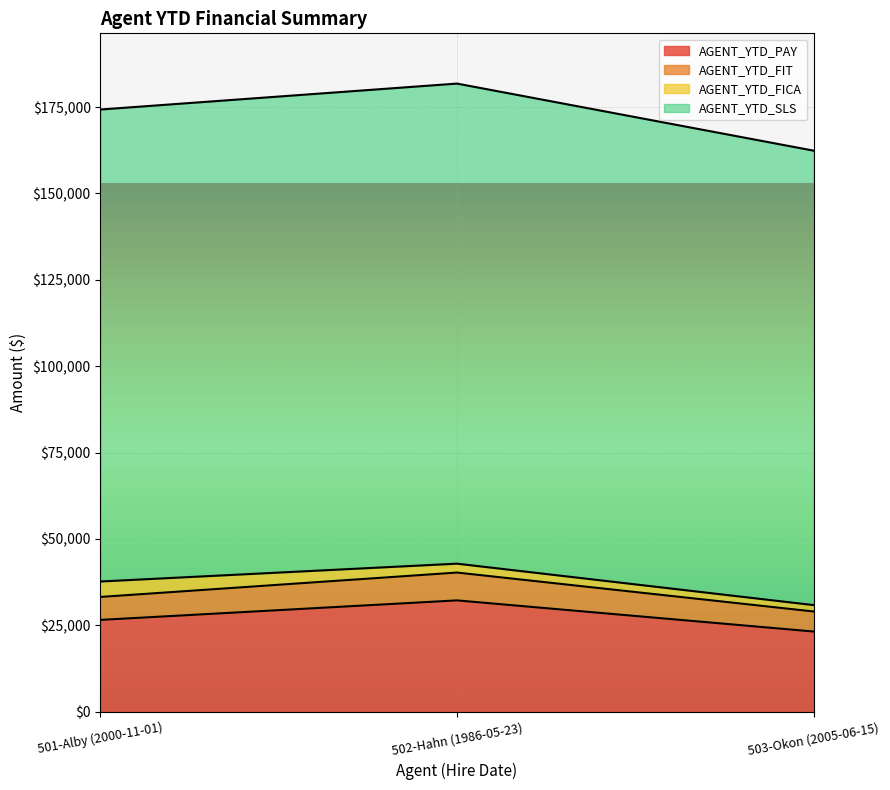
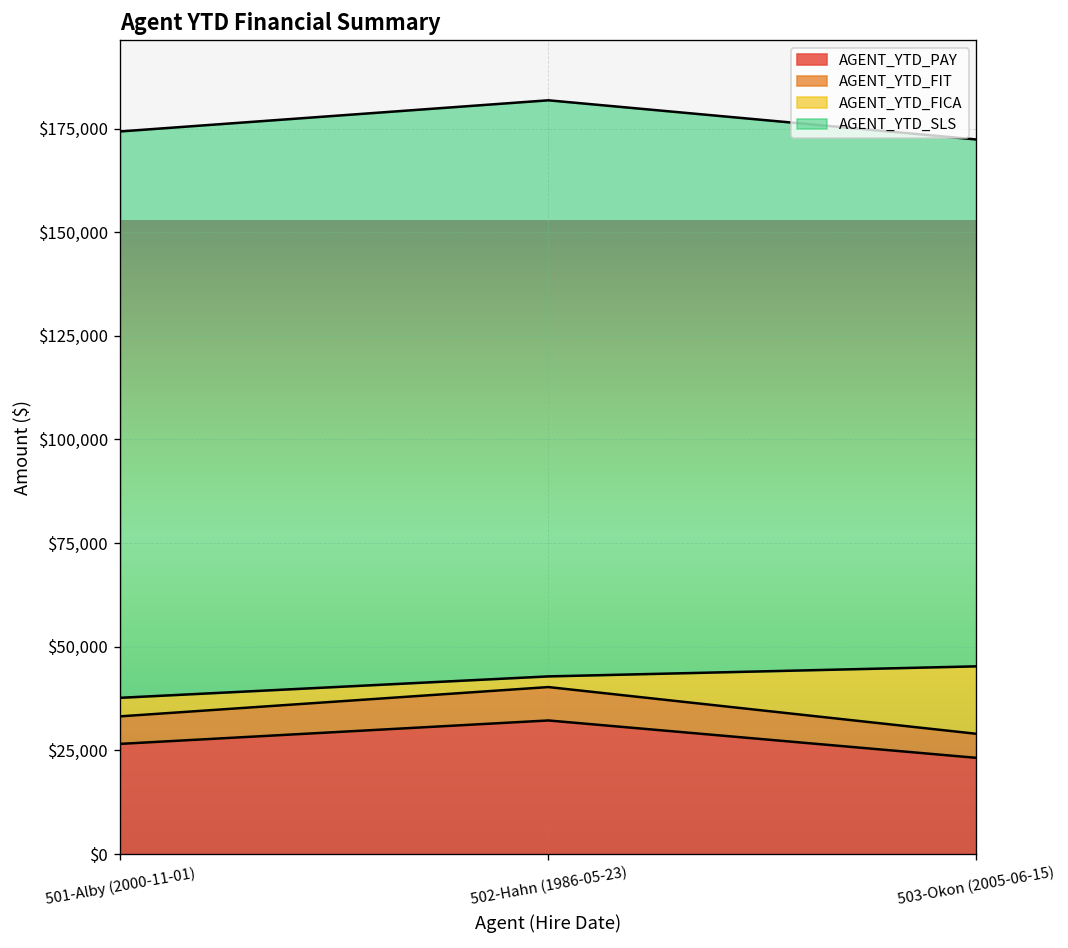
  {
    "AGENT_YTD_FICA": {
      "501-Alby (2000-11-01)": "$4,000",
      "502-Hahn (1986-05-23)": "$3,000",
-     "503-Okon (2005-06-15)": "$2,000"
+     "503-Okon (2005-06-15)": "$16,000"
    },
    "AGENT_YTD_SLS": {
      "501-Alby (2000-11-01)": "$137,000",
      "502-Hahn (1986-05-23)": "$139,000",
-     "503-Okon (2005-06-15)": "$132,000"
+     "503-Okon (2005-06-15)": "$127,000"
    }
  }
